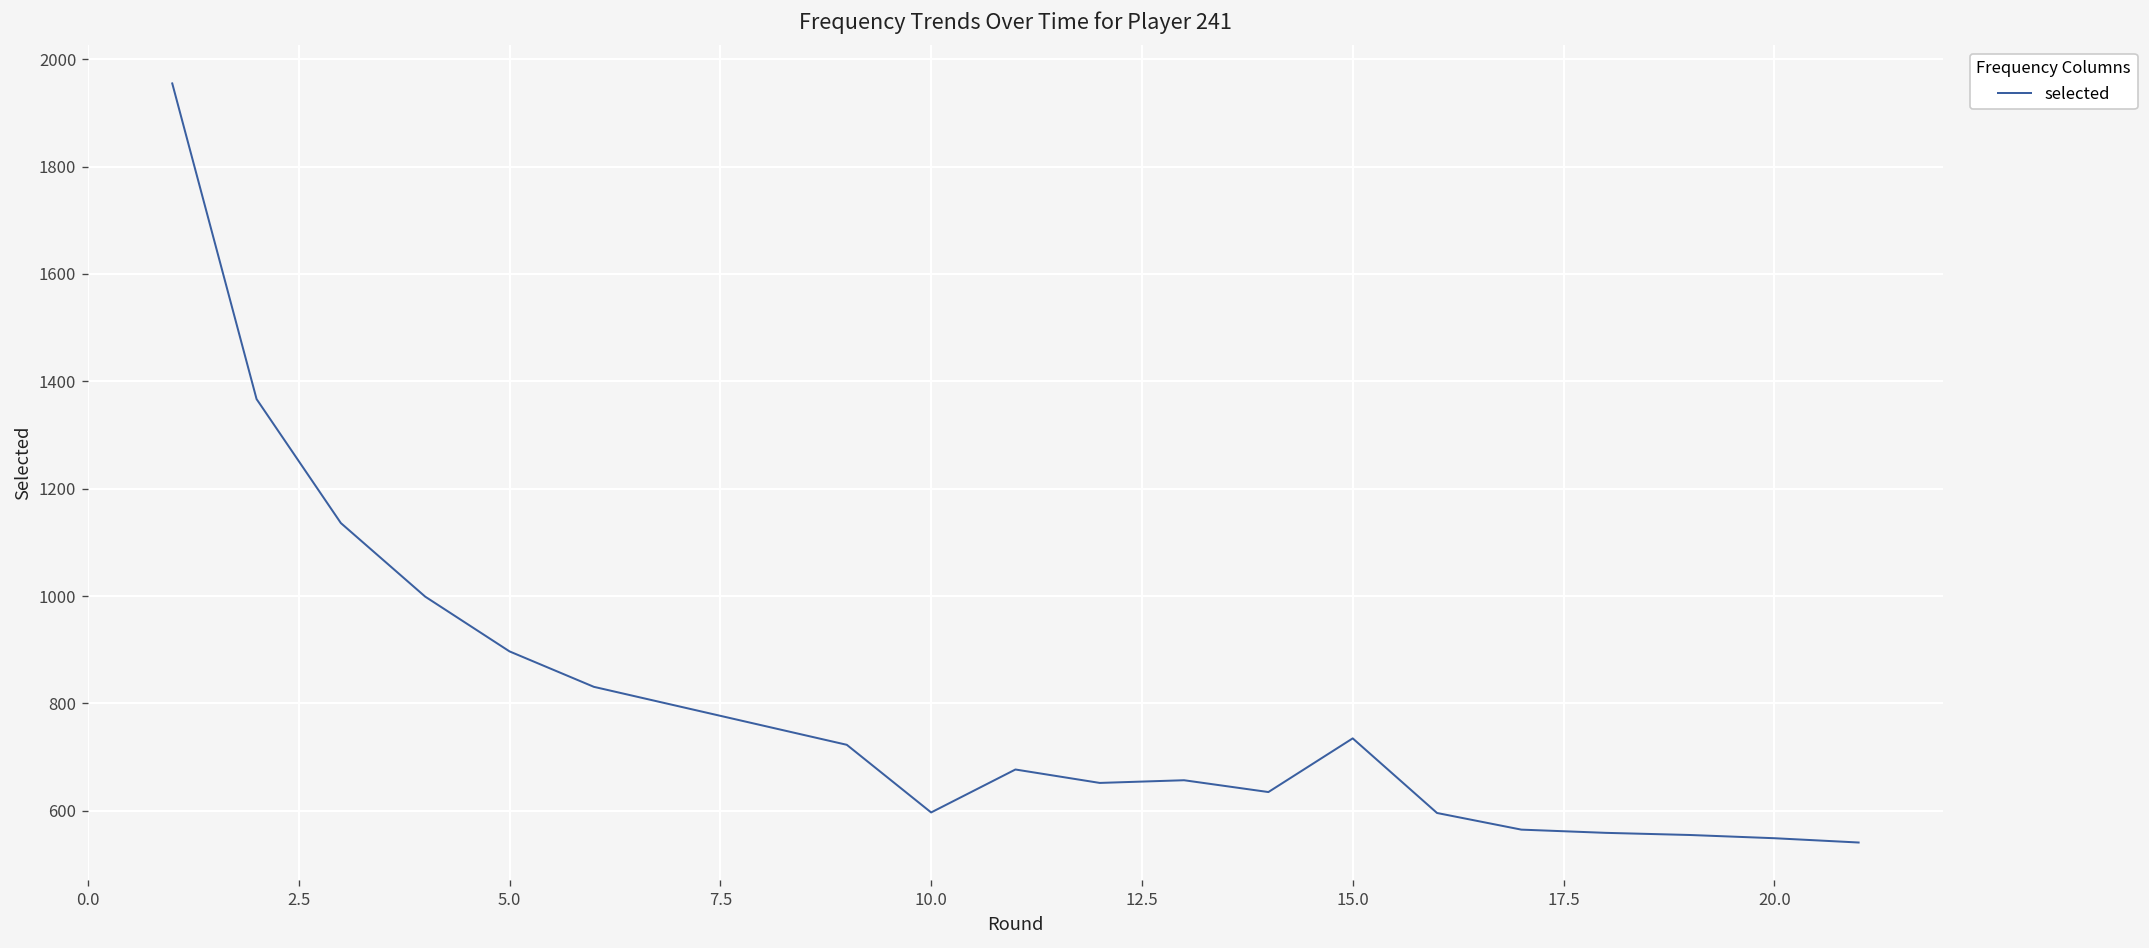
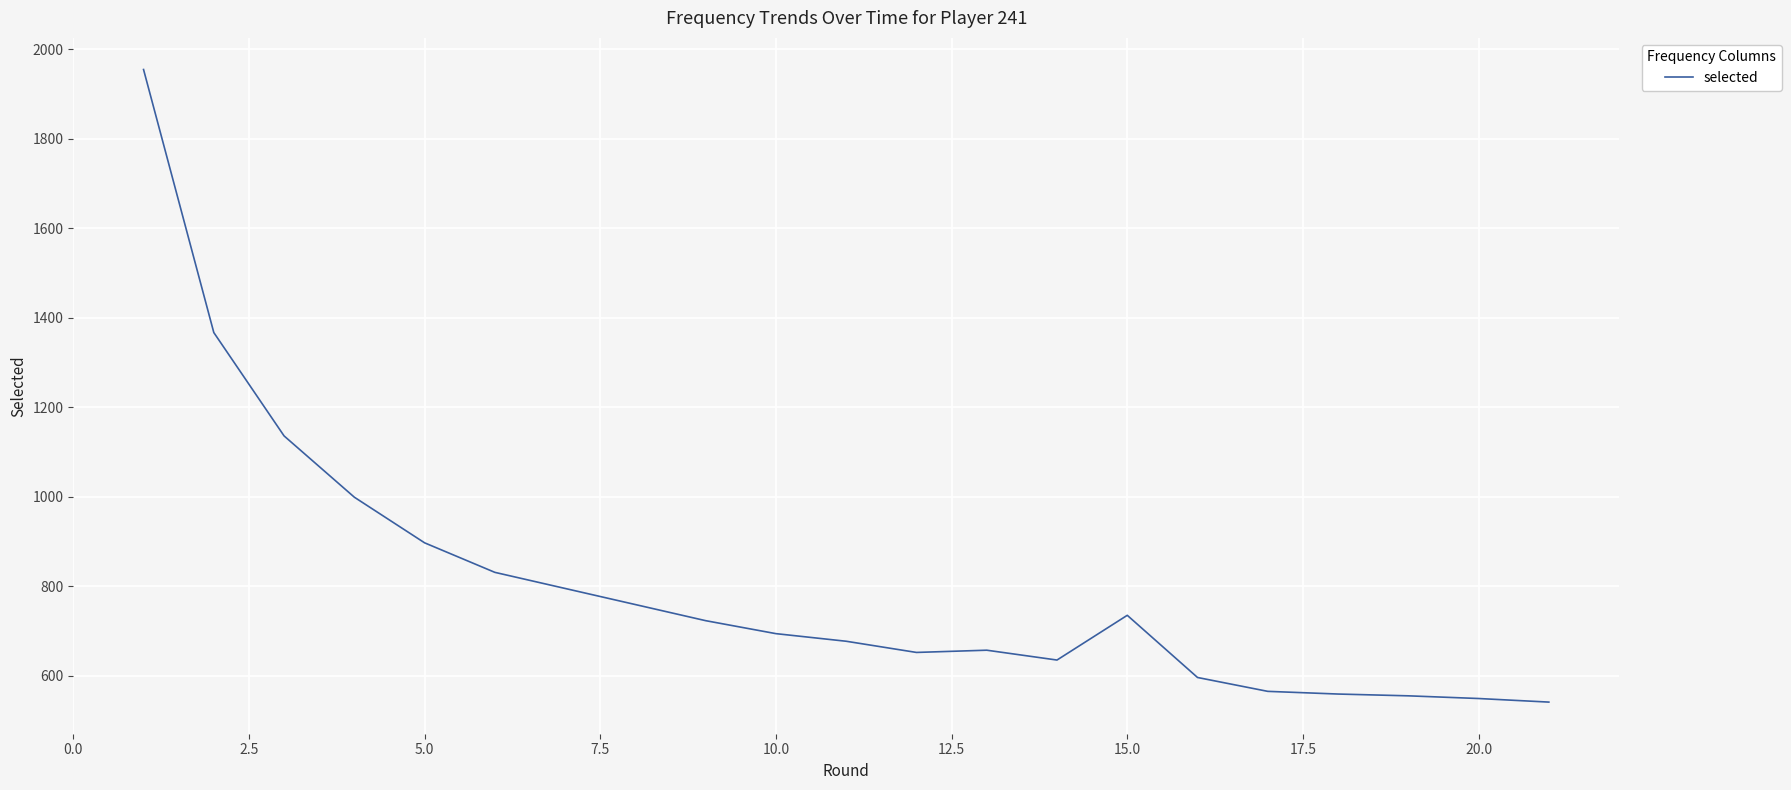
  {
    "5.0": 900,
-   "10.0": 600,
+   "10.0": 690,
    "15.0": 740,
    "20.0": 550
  }
